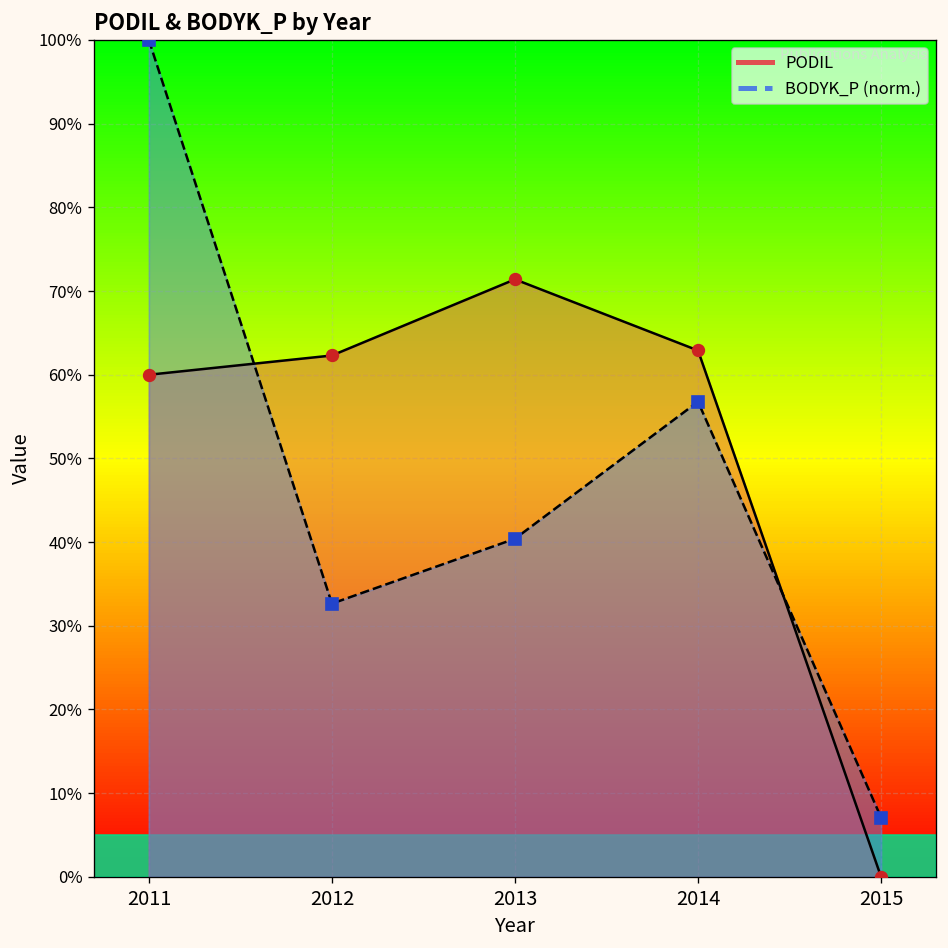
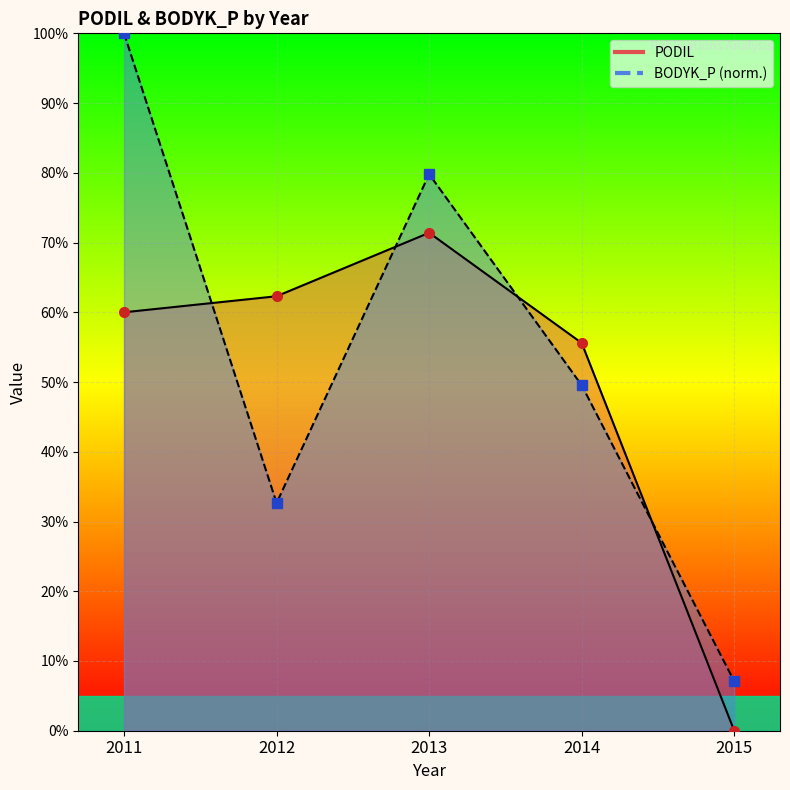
  {
    "PODIL": {
      "2011": "60%",
      "2012": "62%",
      "2013": "71%",
-     "2014": "63%"
+     "2014": "56%"
    },
    "BODYK_P (norm.)": {
      "2011": "100%",
      "2012": "33%",
-     "2013": "40%",
-     "2014": "57%",
+     "2013": "80%",
+     "2014": "50%",
      "2015": "7%"
    }
  }
